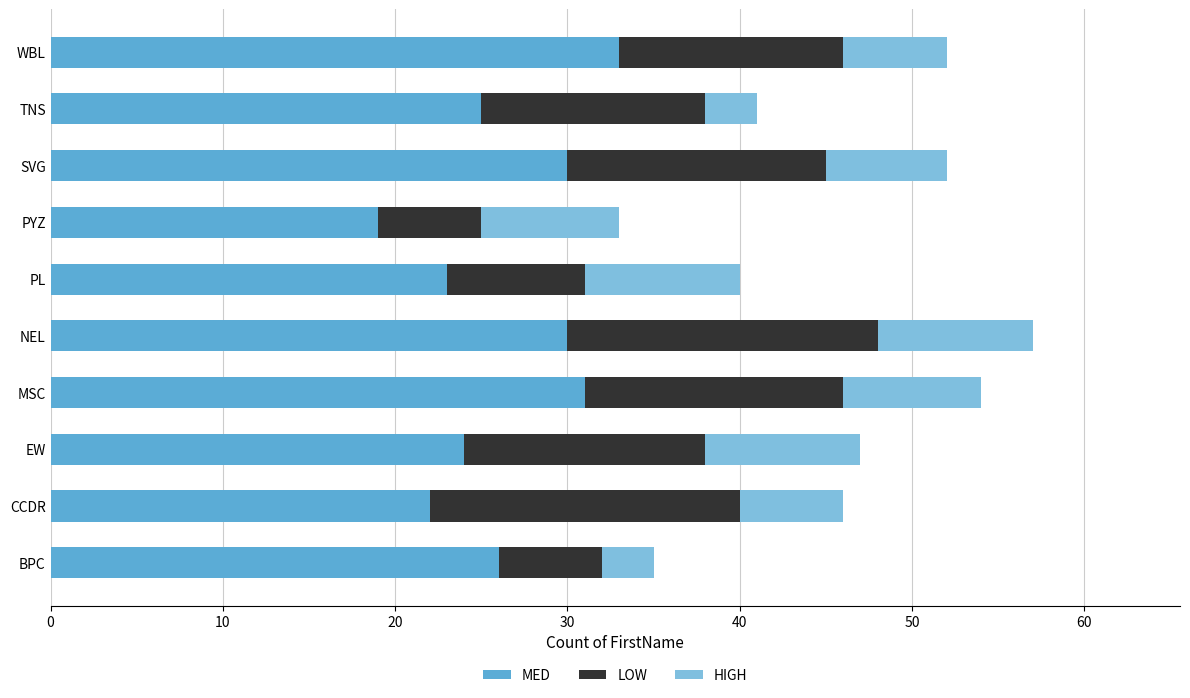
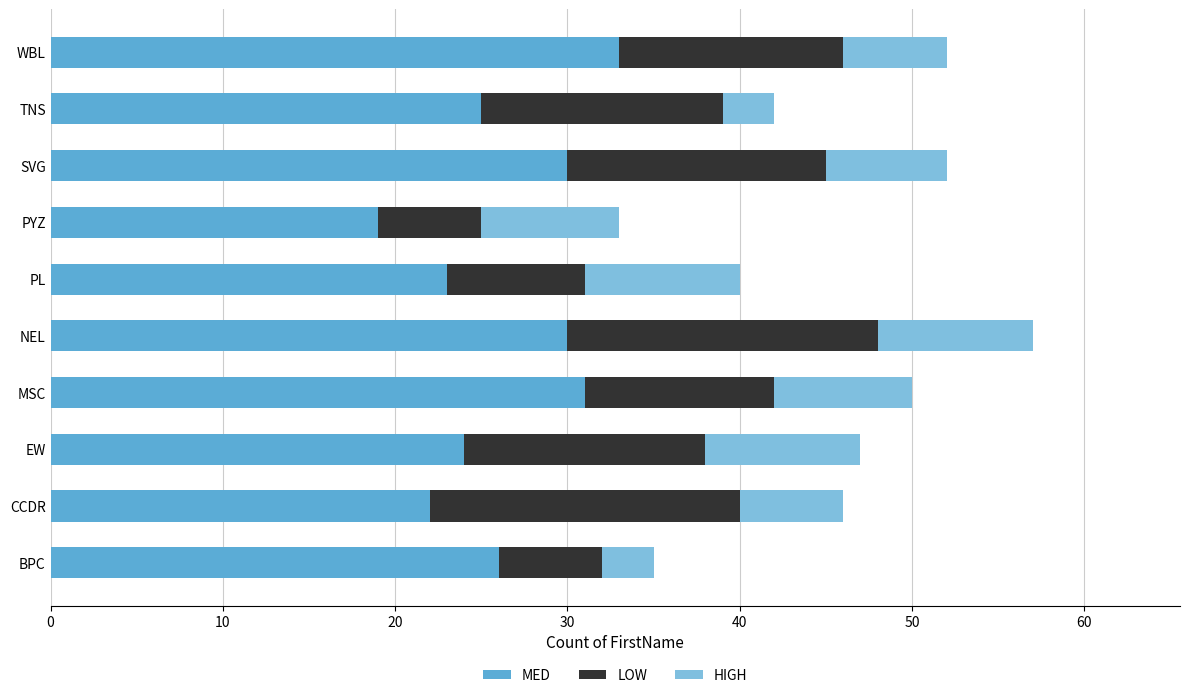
  {
    "LOW": {
      "WBL": 13,
-     "TNS": 13,
+     "TNS": 14,
      "SVG": 15,
      "PYZ": 6,
      "PL": 8,
      "NEL": 18,
-     "MSC": 15,
+     "MSC": 11,
      "EW": 14,
      "CCDR": 18,
      "BPC": 6
    }
  }
